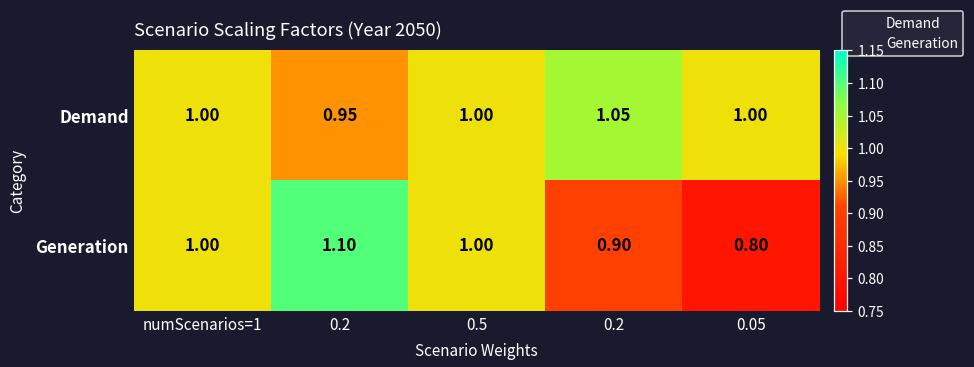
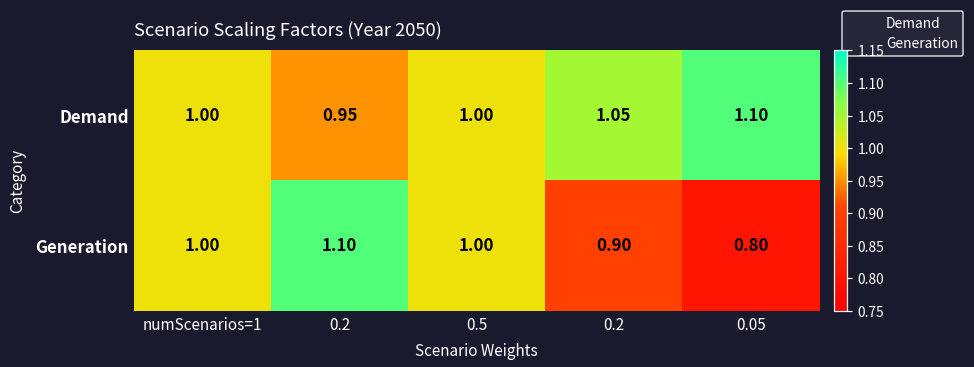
  {
    "Demand": {
      "numScenarios=1": 1.00,
      "0.5": 1.00,
-     "0.05": 1.00
+     "0.05": 1.10
    },
    "Generation": {
      "numScenarios=1": 1.00,
      "0.5": 1.00,
      "0.05": 0.80
    }
  }
